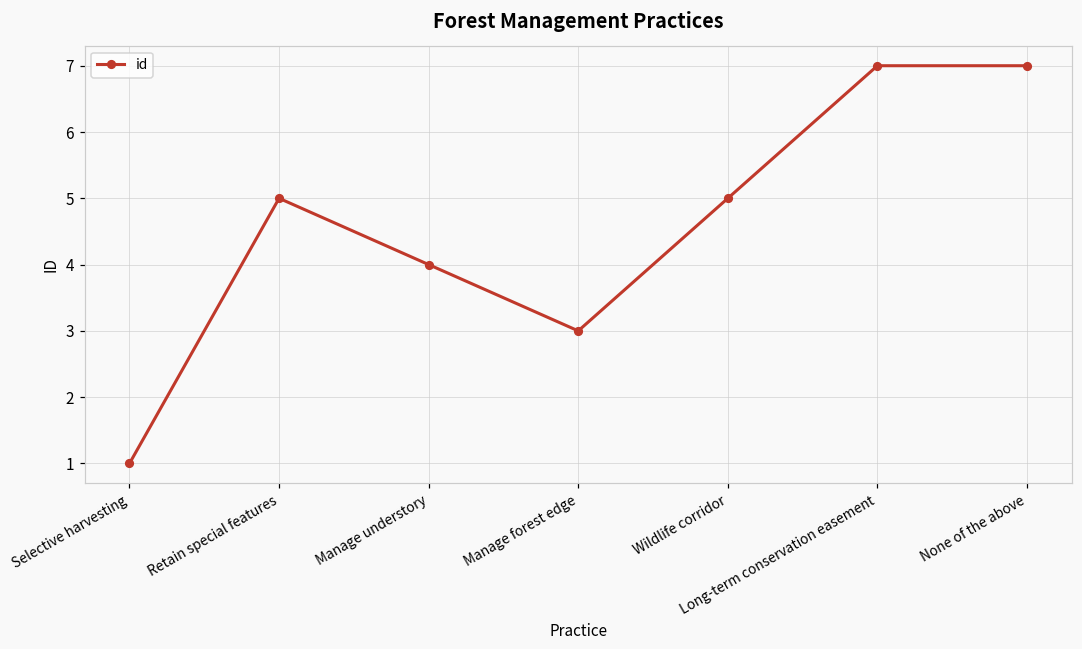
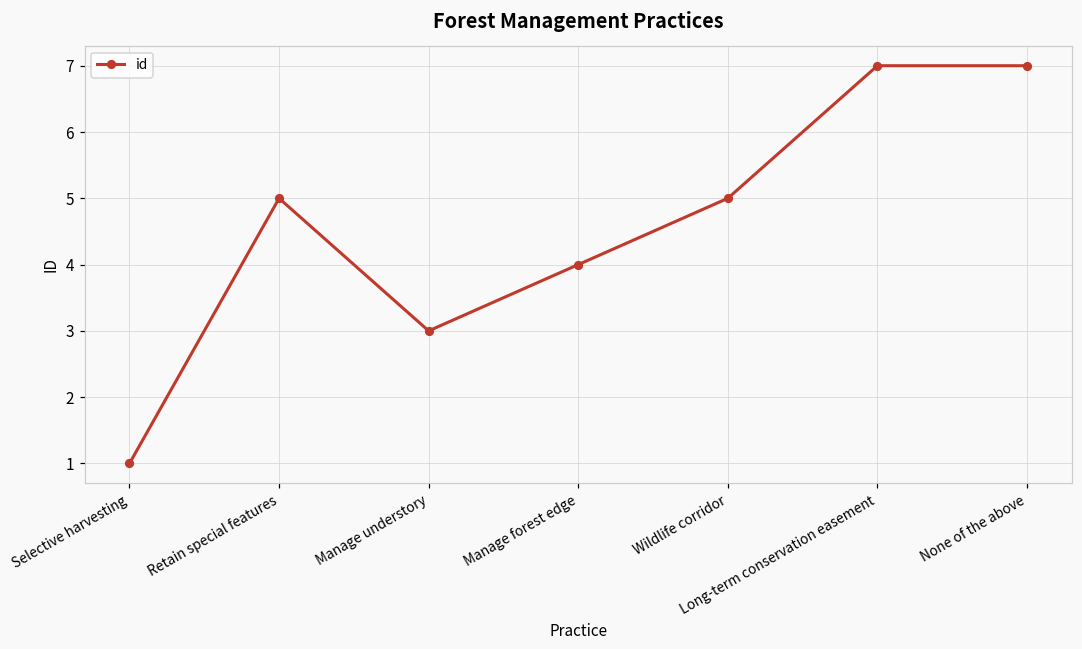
  {
    "Selective harvesting": 1,
    "Retain special features": 5,
-   "Manage understory": 4,
-   "Manage forest edge": 3,
+   "Manage understory": 3,
+   "Manage forest edge": 4,
    "Wildlife corridor": 5,
    "Long-term conservation easement": 7,
    "None of the above": 7
  }
